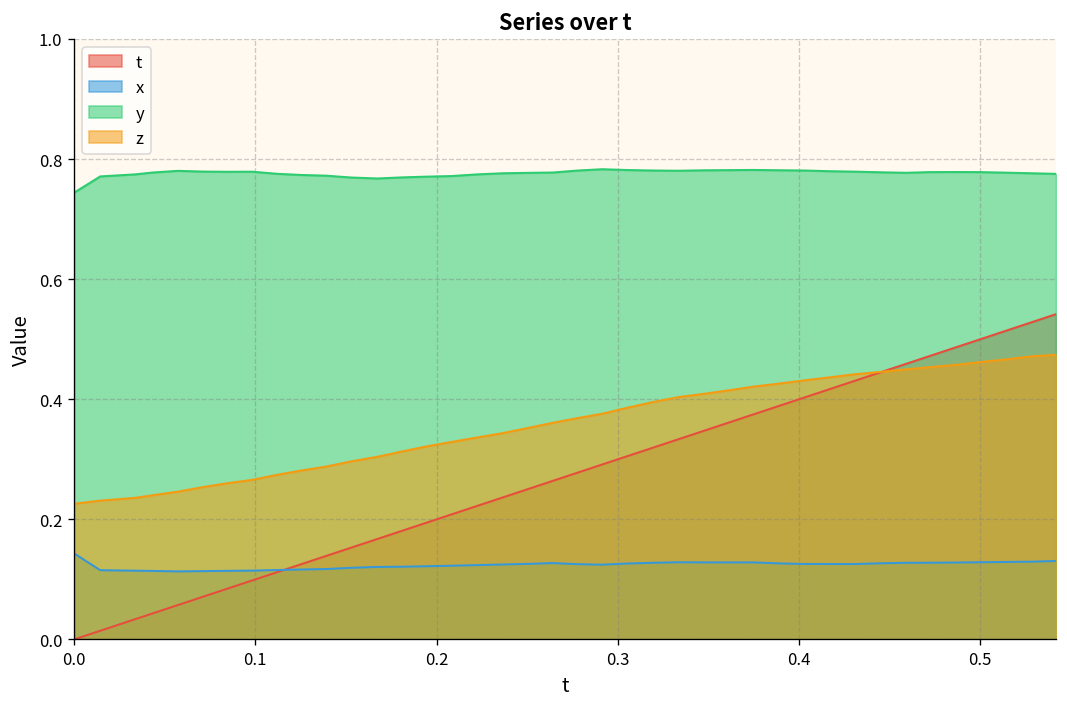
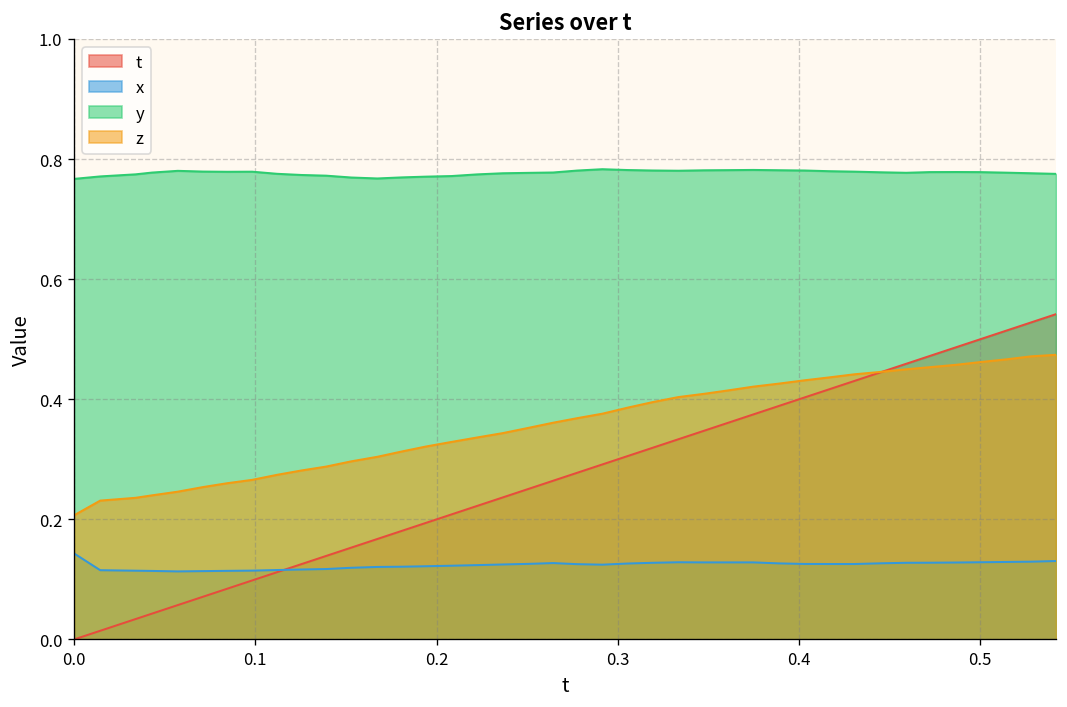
  {
    "t": {
      "0.0": 0.00
    },
    "x": {
      "0.0": 0.14
    },
    "y": {
-     "0.0": 0.74
+     "0.0": 0.77
    },
    "z": {
-     "0.0": 0.23
+     "0.0": 0.21
    }
  }
